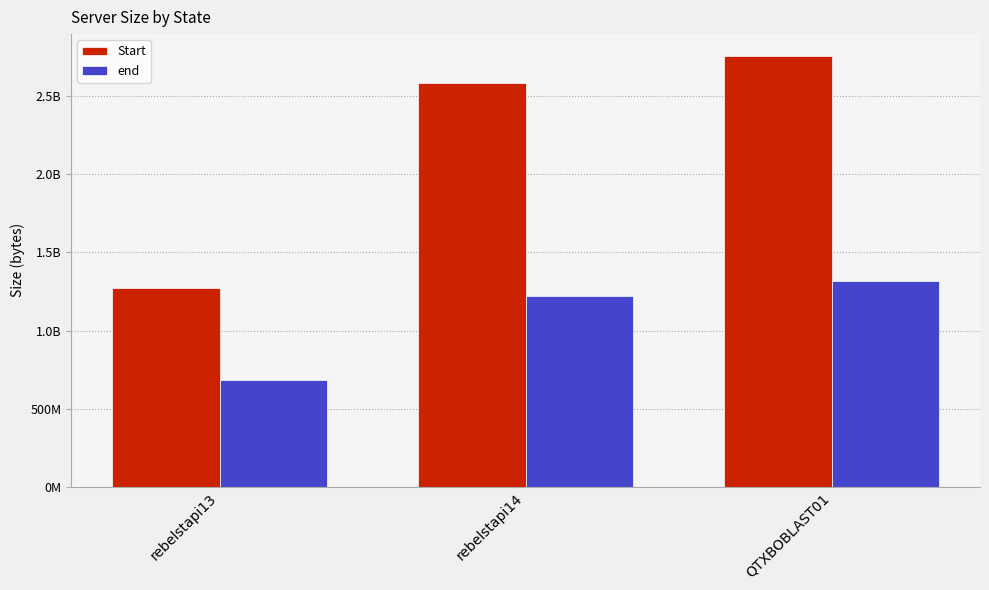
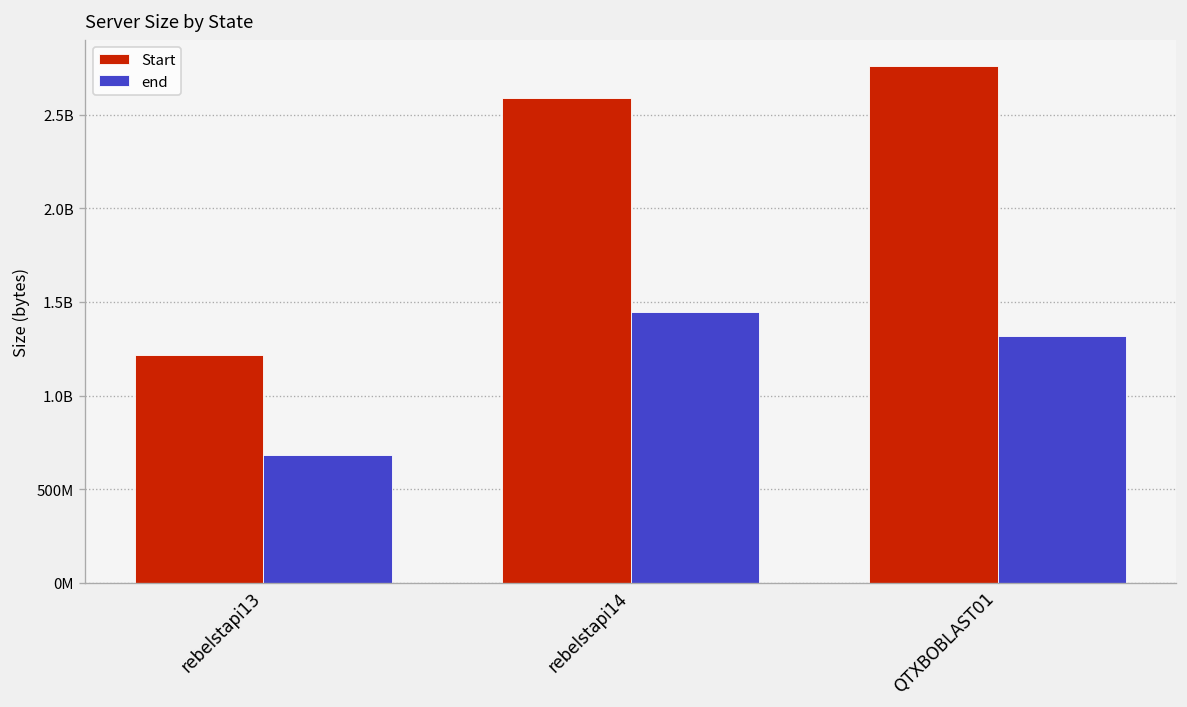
  {
    "Start": {
-     "rebelstapi13": 1270000000,
+     "rebelstapi13": 1220000000,
      "rebelstapi14": 2590000000,
      "QTXBOBLAST01": 2760000000
    },
    "end": {
      "rebelstapi13": 680000000,
-     "rebelstapi14": 1220000000,
+     "rebelstapi14": 1440000000,
      "QTXBOBLAST01": 1320000000
    }
  }
